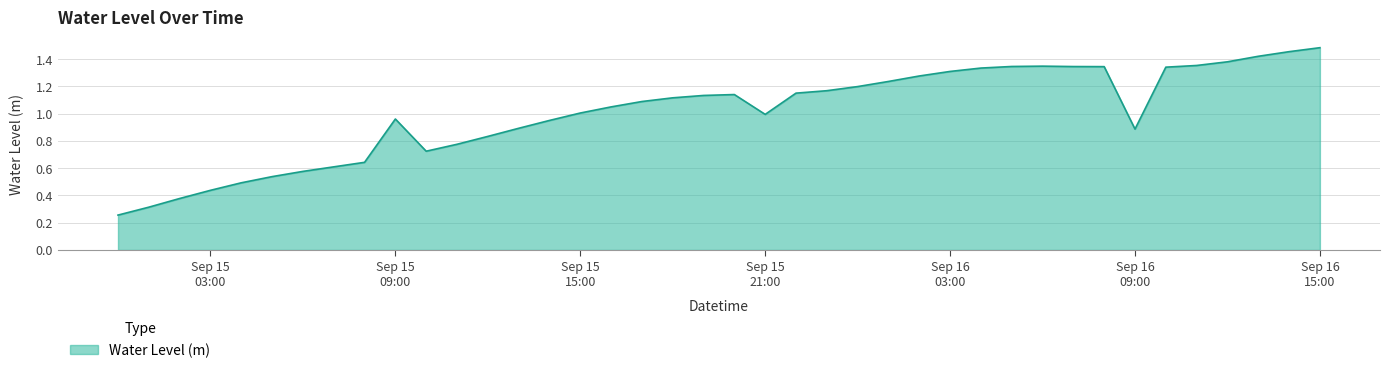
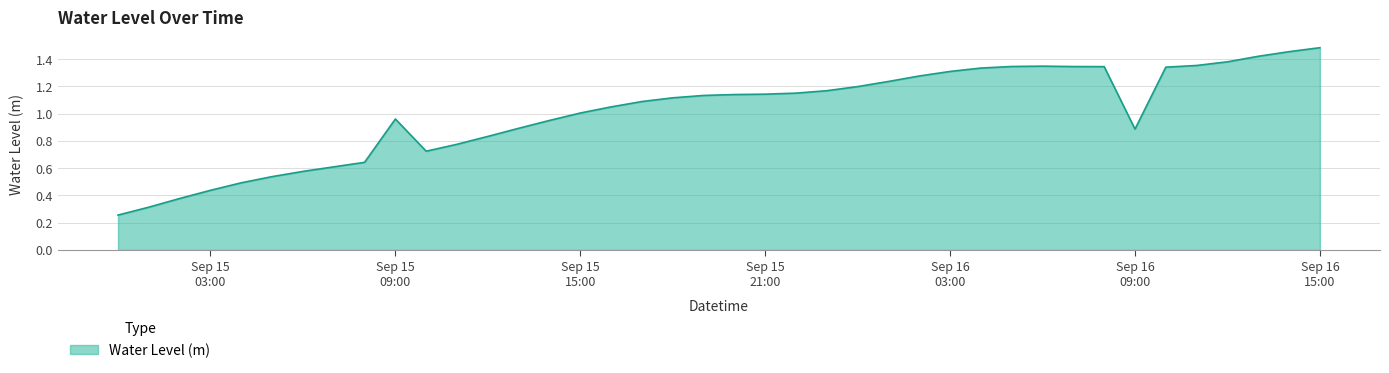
  {
    "Sep 15 03:00": 0.44,
    "Sep 15 09:00": 0.96,
    "Sep 15 15:00": 1.01,
-   "Sep 15 21:00": 1.00,
+   "Sep 15 21:00": 1.14,
    "Sep 16 03:00": 1.31,
    "Sep 16 09:00": 0.89,
    "Sep 16 15:00": 1.48
  }
